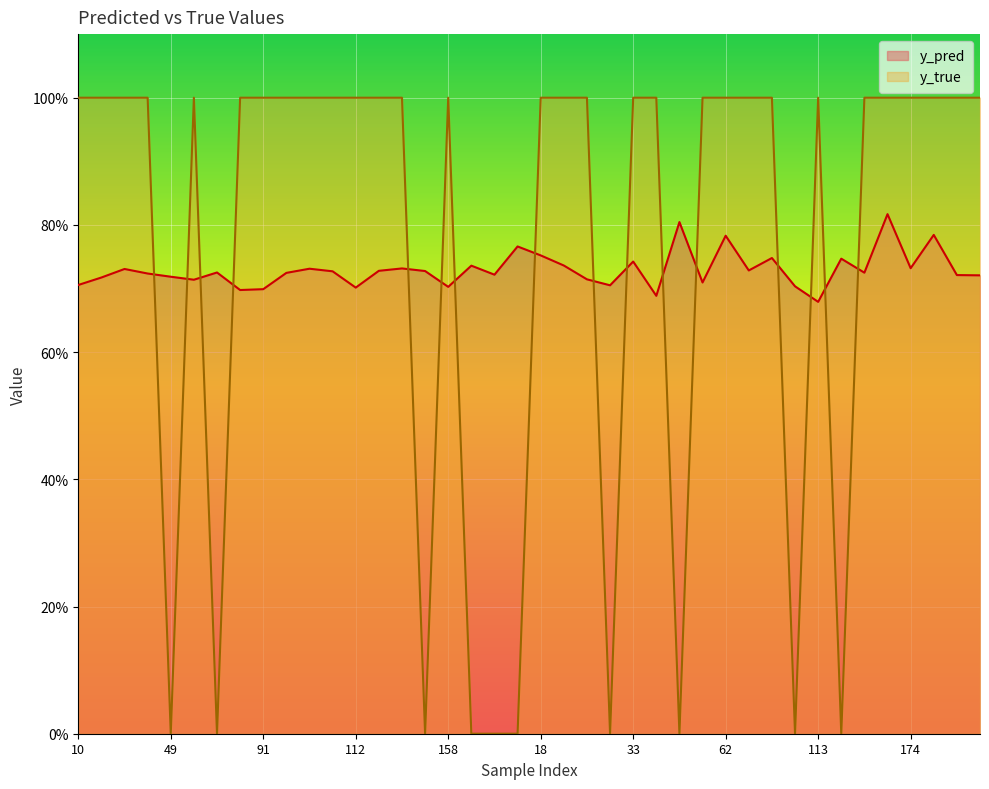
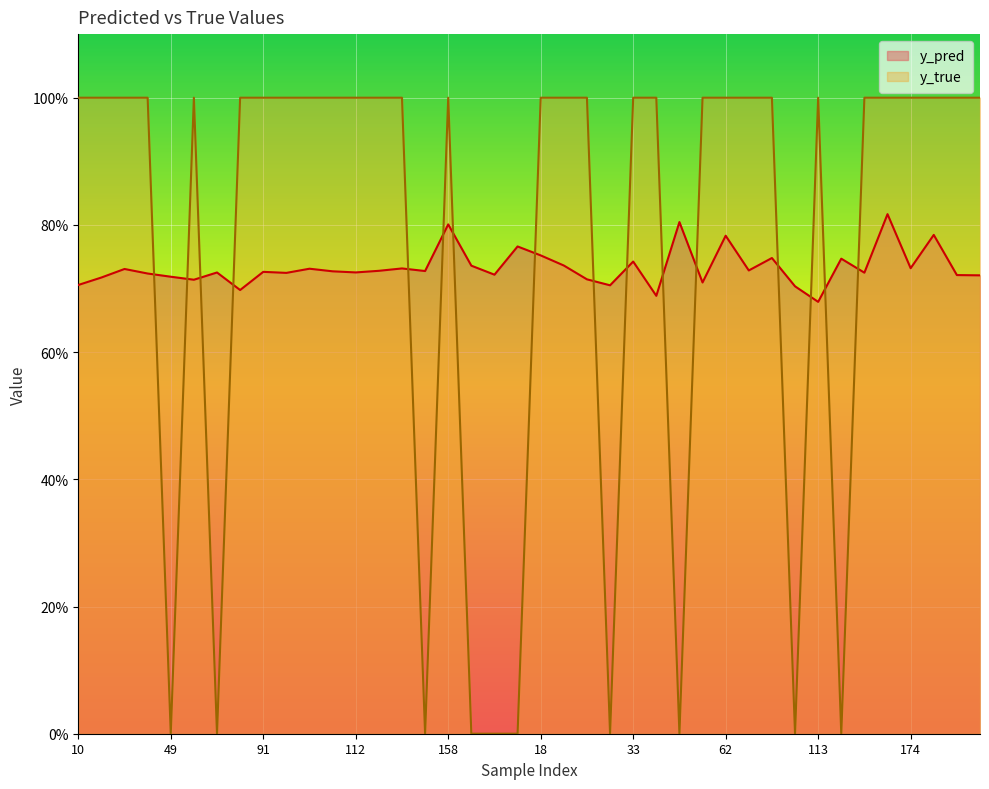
  {
    "y_pred": {
      "49": "72%",
-     "91": "70%",
-     "112": "70%",
-     "158": "70%",
+     "91": "73%",
+     "112": "73%",
+     "158": "80%",
      "62": "78%",
      "113": "68%",
      "174": "73%"
    },
    "y_true": {
      "49": "0%",
      "91": "100%",
      "112": "100%",
      "158": "100%",
      "62": "100%",
      "113": "100%",
      "174": "100%"
    }
  }
